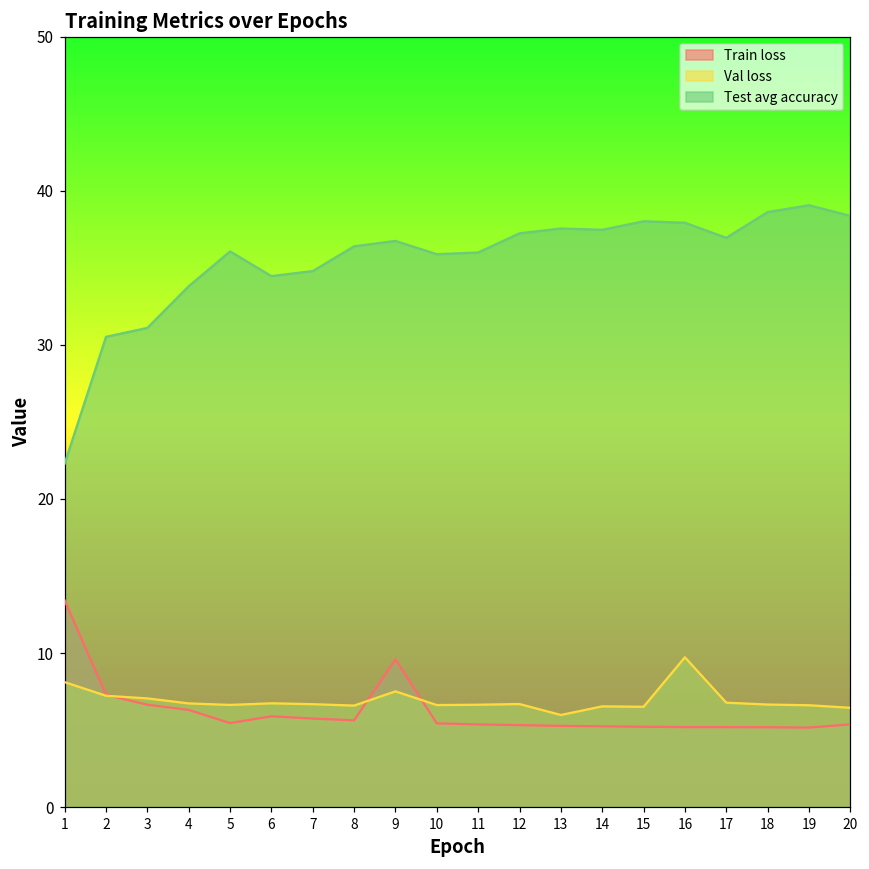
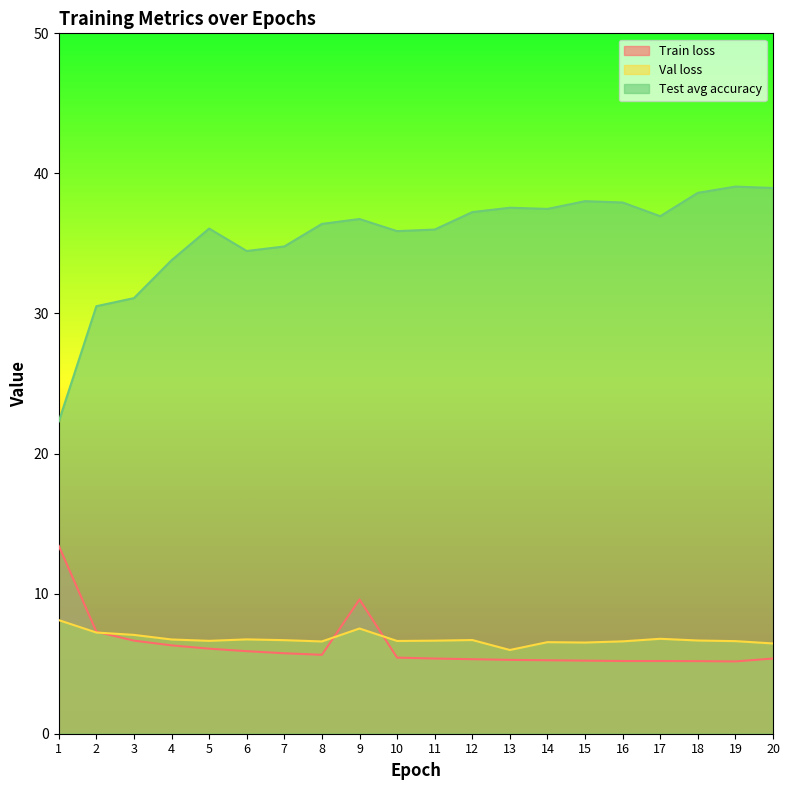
  {
    "Train loss": {
      "1": 13.4,
      "3": 6.6,
      "4": 6.3,
-     "5": 5.5,
+     "5": 6.1,
      "6": 5.9,
      "7": 5.7,
      "8": 5.6,
      "9": 9.6,
      "10": 5.4,
      "11": 5.4,
      "12": 5.3,
      "13": 5.3,
      "14": 5.2,
      "15": 5.2,
      "16": 5.2,
      "17": 5.2,
      "18": 5.2,
      "19": 5.2,
      "20": 5.4
    },
    "Val loss": {
      "1": 8.1,
      "3": 7.1,
      "4": 6.7,
      "5": 6.6,
      "6": 6.7,
      "7": 6.7,
      "8": 6.6,
      "9": 7.5,
      "10": 6.6,
      "11": 6.6,
      "12": 6.7,
      "13": 6.0,
      "14": 6.5,
      "15": 6.5,
-     "16": 9.7,
+     "16": 6.6,
      "17": 6.8,
      "18": 6.7,
      "19": 6.6,
      "20": 6.4
    },
    "Test avg accuracy": {
      "1": 22.3,
      "2": 30.5,
      "3": 31.1,
      "4": 33.8,
      "5": 36.1,
      "6": 34.5,
      "7": 34.8,
      "8": 36.4,
      "9": 36.7,
      "10": 35.9,
      "11": 36.0,
      "12": 37.2,
      "13": 37.6,
      "14": 37.5,
      "15": 38.0,
      "16": 37.9,
      "17": 36.9,
      "18": 38.6,
      "19": 39.1,
-     "20": 38.4
+     "20": 39.0
    }
  }
